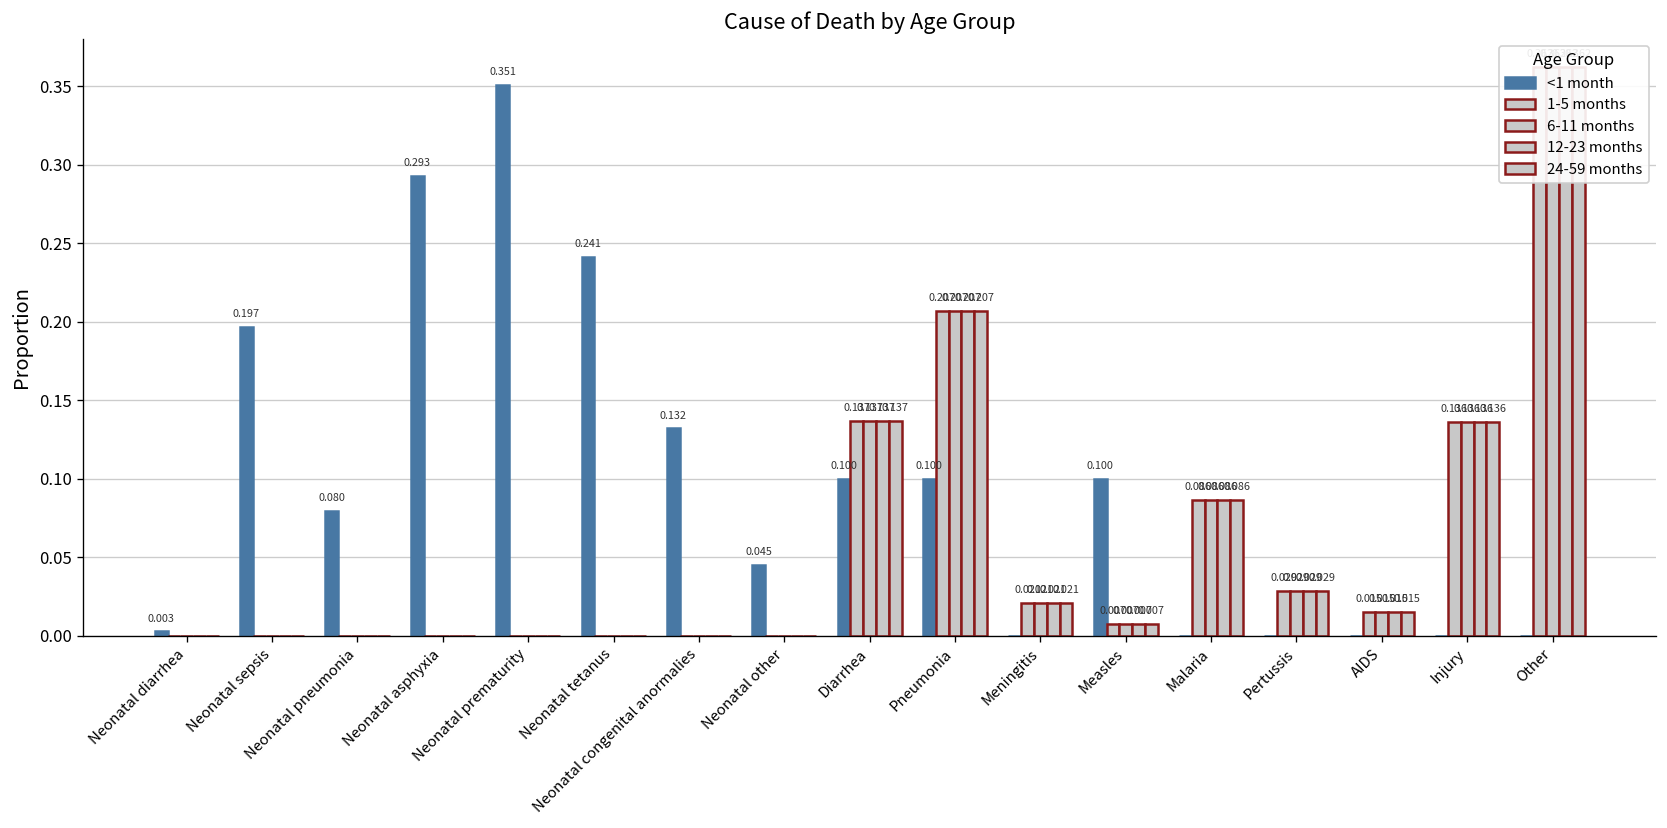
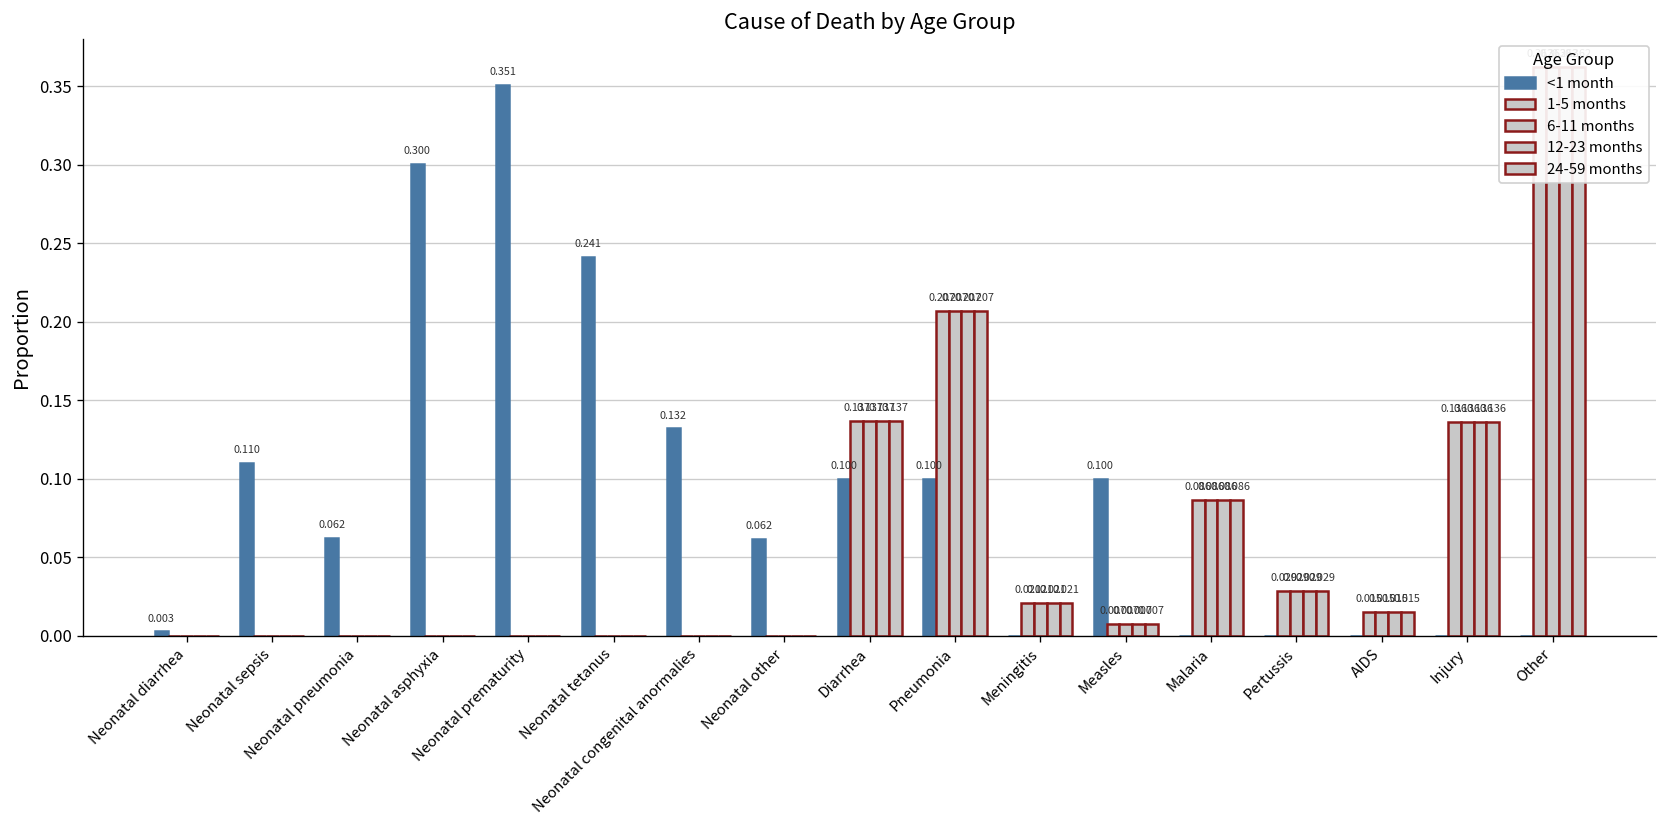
  {
    "<1 month": {
      "Neonatal diarrhea": 0.003,
-     "Neonatal sepsis": 0.197,
-     "Neonatal pneumonia": 0.080,
-     "Neonatal asphyxia": 0.293,
+     "Neonatal sepsis": 0.110,
+     "Neonatal pneumonia": 0.062,
+     "Neonatal asphyxia": 0.300,
      "Neonatal prematurity": 0.351,
      "Neonatal tetanus": 0.241,
      "Neonatal congenital anormalies": 0.132,
-     "Neonatal other": 0.045,
+     "Neonatal other": 0.062,
      "Diarrhea": 0.100,
      "Pneumonia": 0.100,
      "Measles": 0.100
    }
  }
